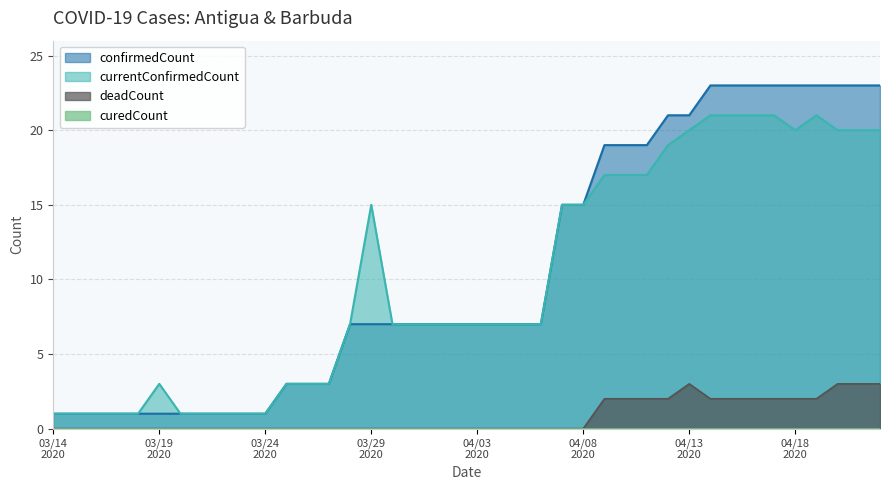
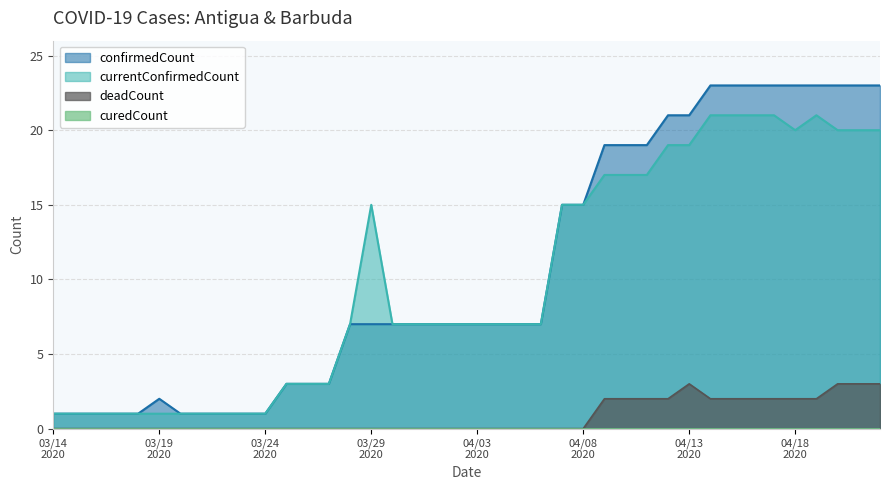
  {
    "confirmedCount": {
-     "03/19 2020": 1,
+     "03/19 2020": 2,
      "03/29 2020": 7,
      "04/13 2020": 21,
      "04/18 2020": 23
    },
    "currentConfirmedCount": {
-     "03/19 2020": 3,
+     "03/19 2020": 1,
      "03/29 2020": 15,
-     "04/13 2020": 20,
+     "04/13 2020": 19,
      "04/18 2020": 20
    },
    "deadCount": {
      "04/13 2020": 3,
      "04/18 2020": 2
    },
    "curedCount": {
      "04/13 2020": 0,
      "04/18 2020": 0
    }
  }
